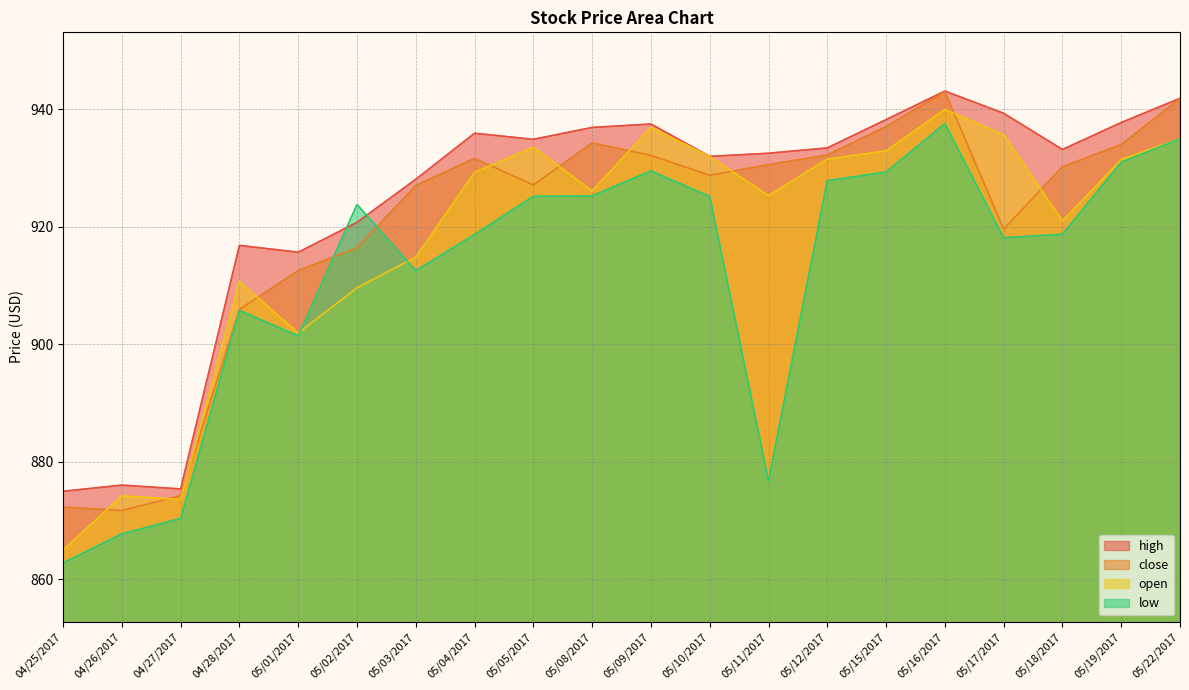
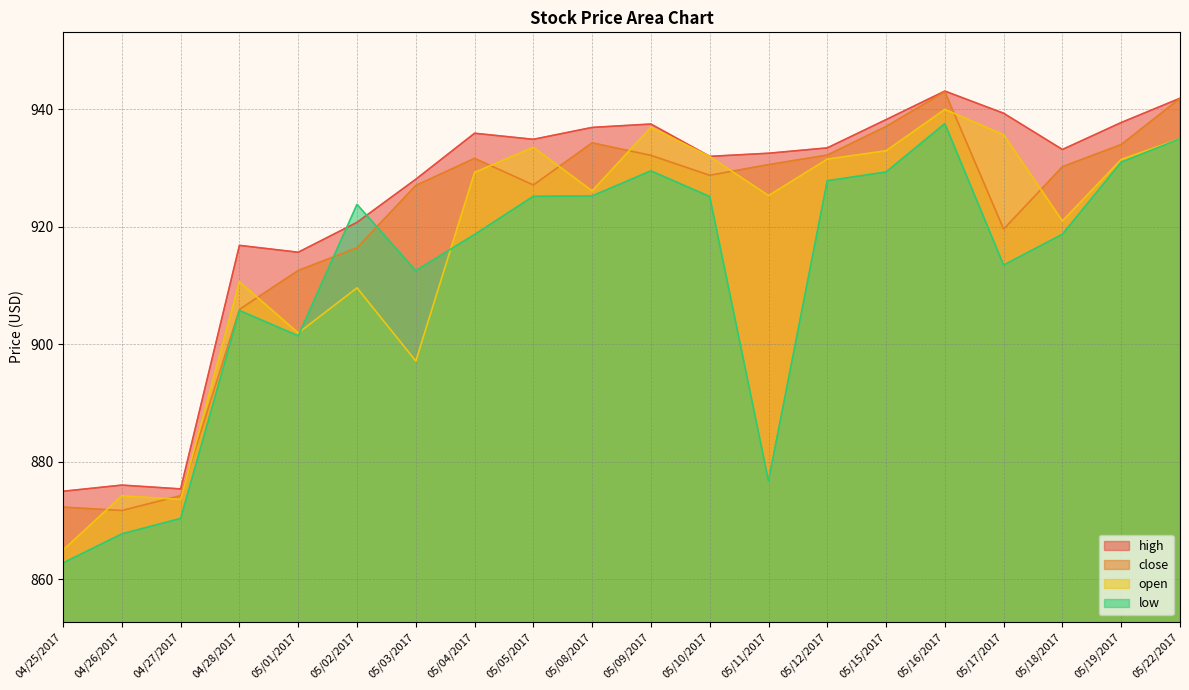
  {
    "open": {
      "04/25/2017": 865,
      "04/26/2017": 874,
      "04/27/2017": 874,
      "04/28/2017": 911,
      "05/01/2017": 902,
      "05/02/2017": 910,
-     "05/03/2017": 915,
+     "05/03/2017": 897,
      "05/04/2017": 929,
      "05/05/2017": 934,
      "05/08/2017": 926,
      "05/09/2017": 937,
      "05/11/2017": 925,
      "05/12/2017": 932,
      "05/15/2017": 933,
      "05/16/2017": 940,
      "05/17/2017": 936,
      "05/18/2017": 921,
      "05/19/2017": 931
    },
    "low": {
      "04/25/2017": 863,
      "04/26/2017": 868,
      "04/27/2017": 870,
      "05/01/2017": 901,
      "05/02/2017": 924,
      "05/03/2017": 913,
      "05/04/2017": 919,
      "05/05/2017": 925,
      "05/08/2017": 925,
      "05/09/2017": 930,
      "05/10/2017": 925,
      "05/11/2017": 877,
      "05/12/2017": 928,
      "05/15/2017": 929,
      "05/16/2017": 938,
-     "05/17/2017": 918,
+     "05/17/2017": 913,
      "05/18/2017": 919,
      "05/19/2017": 931
    }
  }
